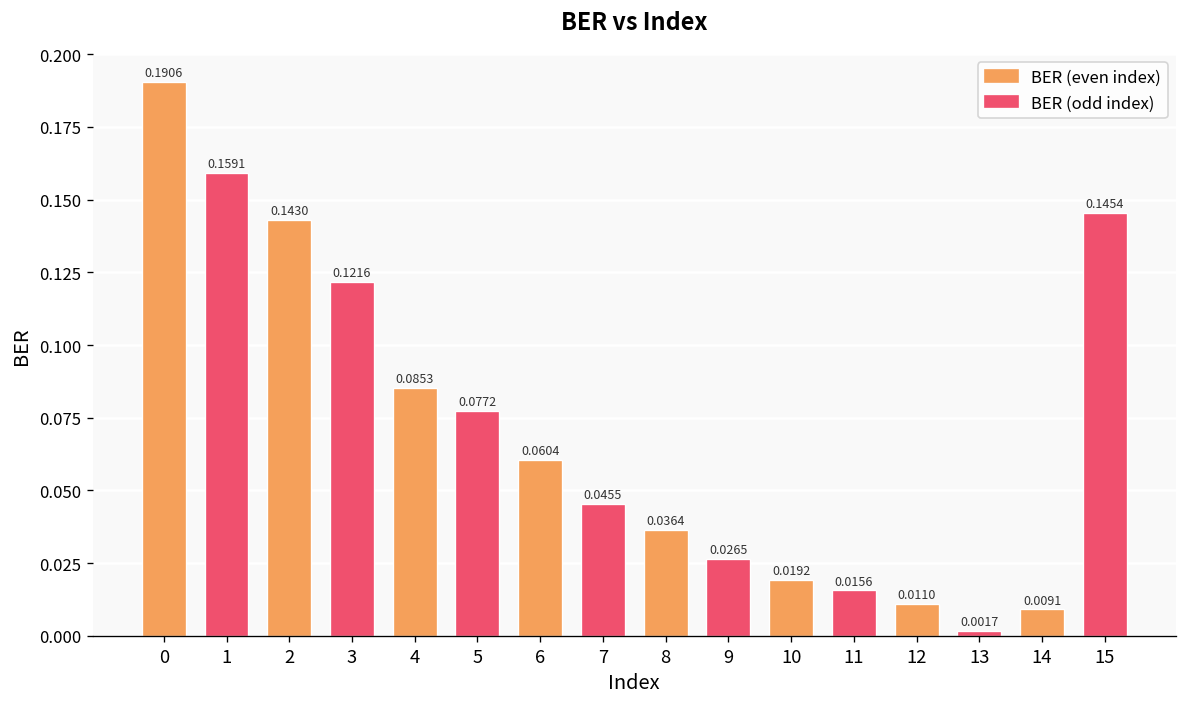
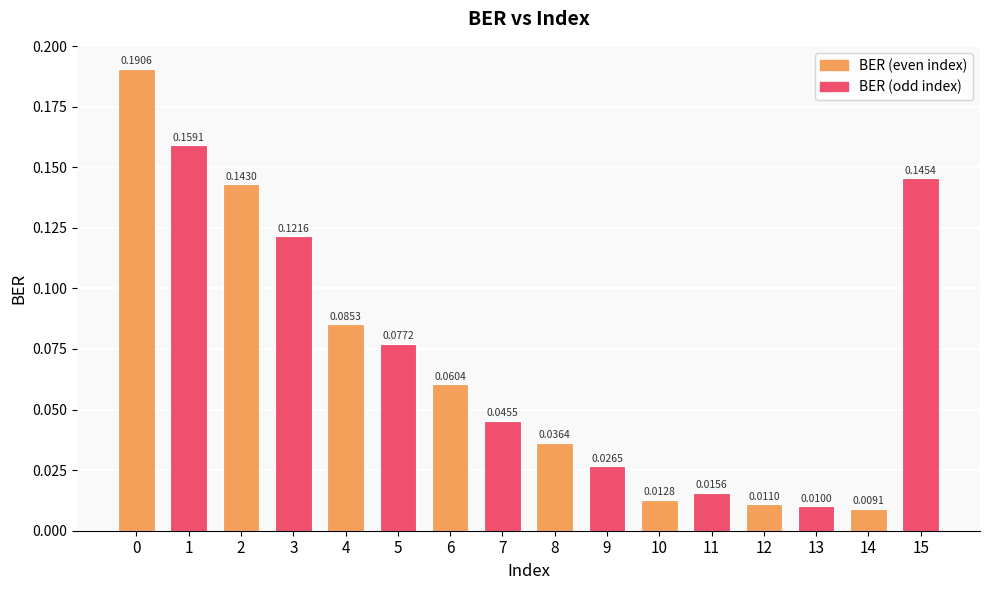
  {
    "0": 0.1906,
    "1": 0.1591,
    "2": 0.1430,
    "3": 0.1216,
    "4": 0.0853,
    "5": 0.0772,
    "6": 0.0604,
    "7": 0.0455,
    "8": 0.0364,
    "9": 0.0265,
-   "10": 0.0192,
+   "10": 0.0128,
    "11": 0.0156,
    "12": 0.0110,
-   "13": 0.0017,
+   "13": 0.0100,
    "14": 0.0091,
    "15": 0.1454
  }
